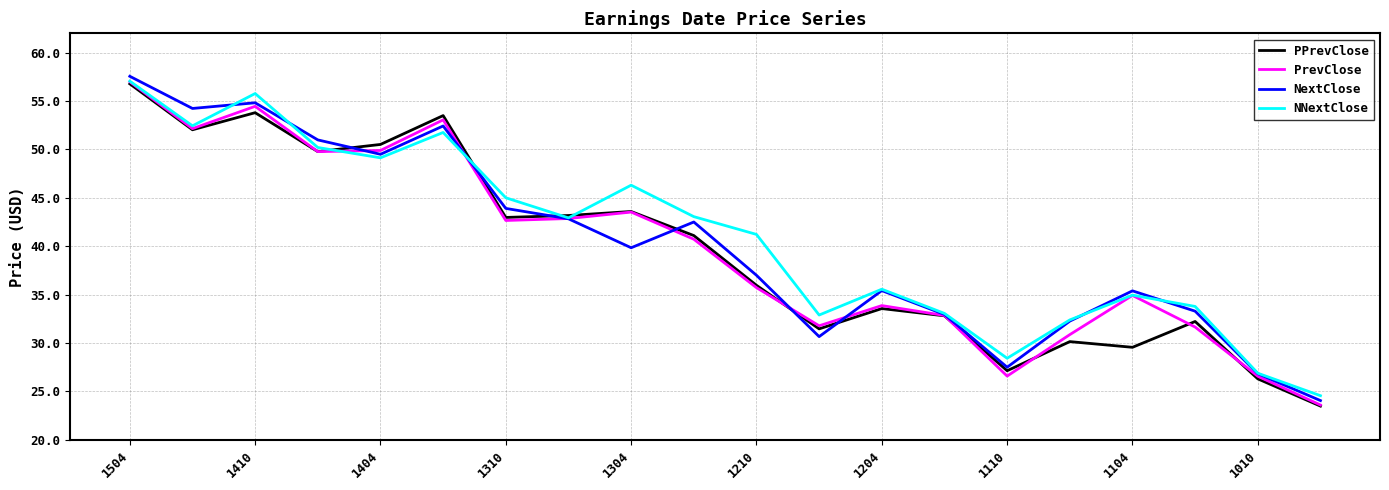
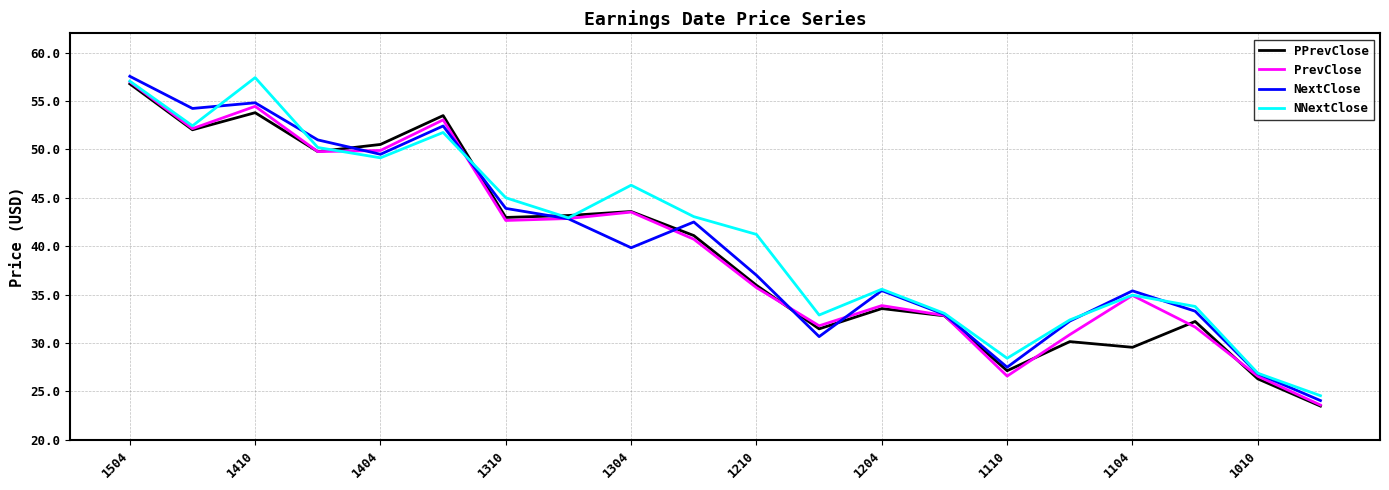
  {
    "PPrevClose": {
      "1410": 54,
      "1404": 51,
      "1310": 43,
      "1204": 34,
      "1110": 27,
      "1104": 30,
      "1010": 26
    },
    "PrevClose": {
      "1410": 54,
      "1404": 50,
      "1310": 43,
      "1204": 34,
      "1110": 27
    },
    "NextClose": {
      "1504": 58,
      "1410": 55,
      "1404": 50,
      "1310": 44,
      "1304": 40,
      "1210": 37,
      "1110": 28,
      "1104": 35
    },
    "NNextClose": {
-     "1410": 56,
+     "1410": 57,
      "1404": 49,
      "1310": 45,
      "1304": 46,
      "1210": 41,
      "1110": 28
    }
  }
